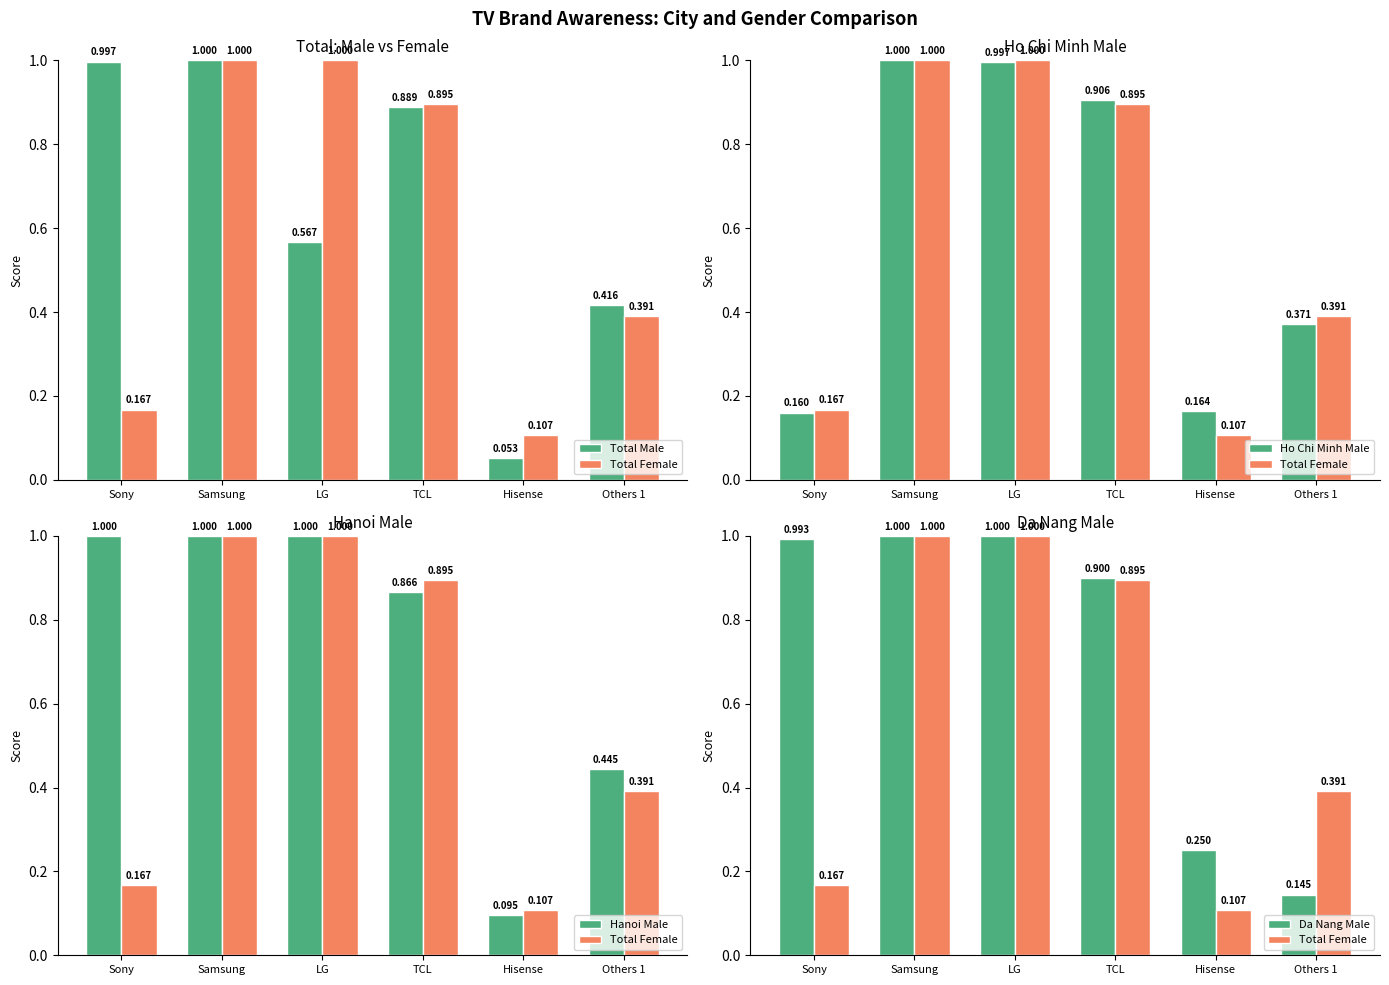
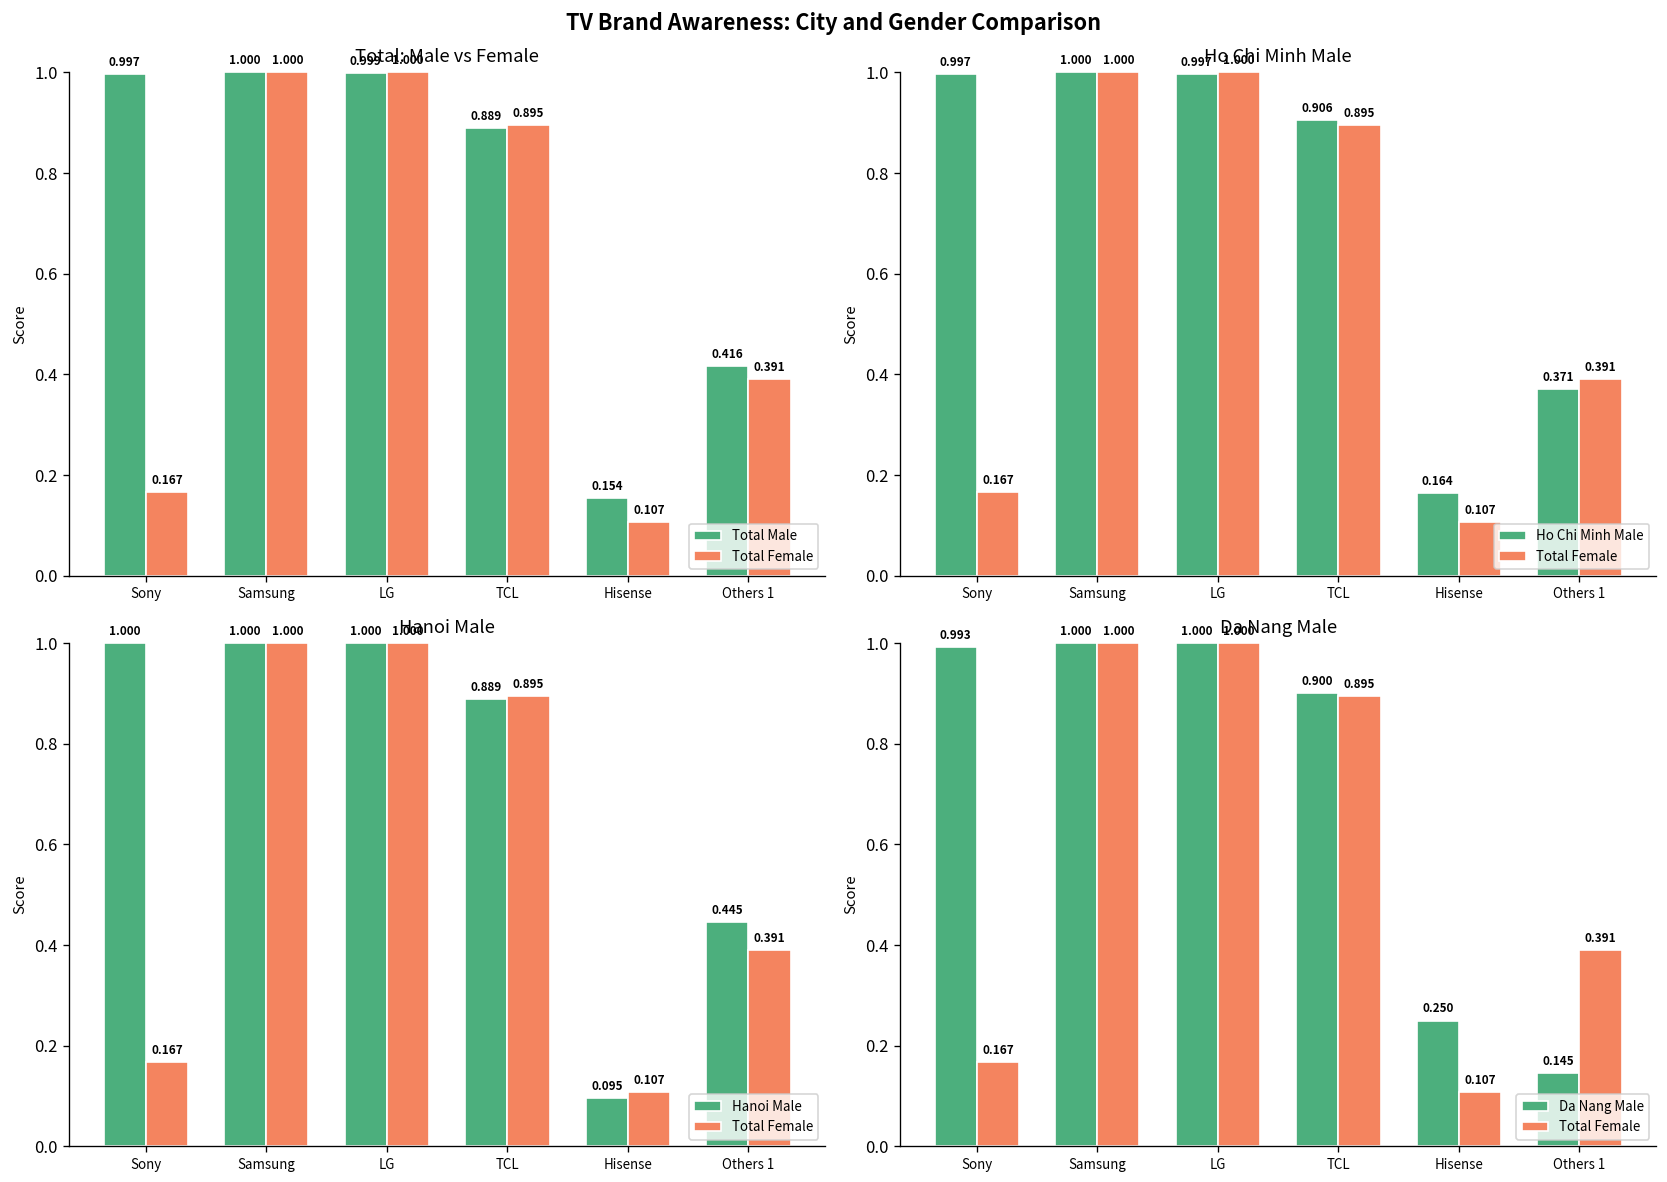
  {
    "Total: Male vs Female": {
      "Total Male": {
        "Sony": 0.997,
        "Samsung": 1.000,
-       "LG": 0.567,
+       "LG": 0.999,
        "TCL": 0.889,
-       "Hisense": 0.053,
+       "Hisense": 0.154,
        "Others 1": 0.416
      },
      "Total Female": {
        "Sony": 0.167,
        "Samsung": 1.000,
        "LG": 1.000,
        "TCL": 0.895,
        "Hisense": 0.107,
        "Others 1": 0.391
      }
    },
    "Ho Chi Minh Male": {
      "Ho Chi Minh Male": {
-       "Sony": 0.160,
+       "Sony": 0.997,
        "Samsung": 1.000,
        "LG": 0.997,
        "TCL": 0.906,
        "Hisense": 0.164,
        "Others 1": 0.371
      },
      "Total Female": {
        "Sony": 0.167,
        "Samsung": 1.000,
        "LG": 1.000,
        "TCL": 0.895,
        "Hisense": 0.107,
        "Others 1": 0.391
      }
    },
    "Hanoi Male": {
      "Hanoi Male": {
        "Sony": 1.000,
        "Samsung": 1.000,
        "LG": 1.000,
-       "TCL": 0.866,
+       "TCL": 0.889,
        "Hisense": 0.095,
        "Others 1": 0.445
      },
      "Total Female": {
        "Sony": 0.167,
        "Samsung": 1.000,
        "LG": 1.000,
        "TCL": 0.895,
        "Hisense": 0.107,
        "Others 1": 0.391
      }
    },
    "Da Nang Male": {
      "Da Nang Male": {
        "Sony": 0.993,
        "Samsung": 1.000,
        "LG": 1.000,
        "TCL": 0.900,
        "Hisense": 0.250,
        "Others 1": 0.145
      },
      "Total Female": {
        "Sony": 0.167,
        "Samsung": 1.000,
        "LG": 1.000,
        "TCL": 0.895,
        "Hisense": 0.107,
        "Others 1": 0.391
      }
    }
  }
